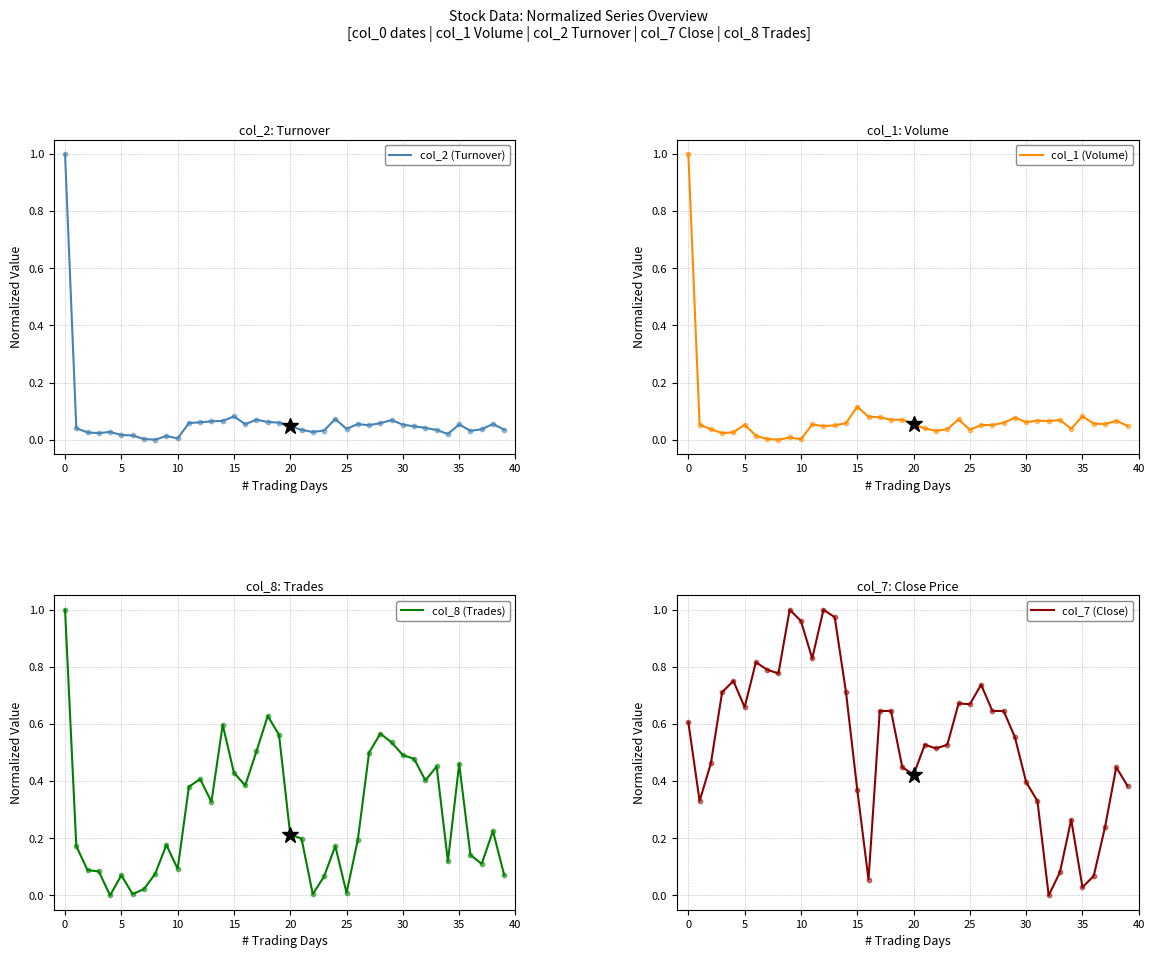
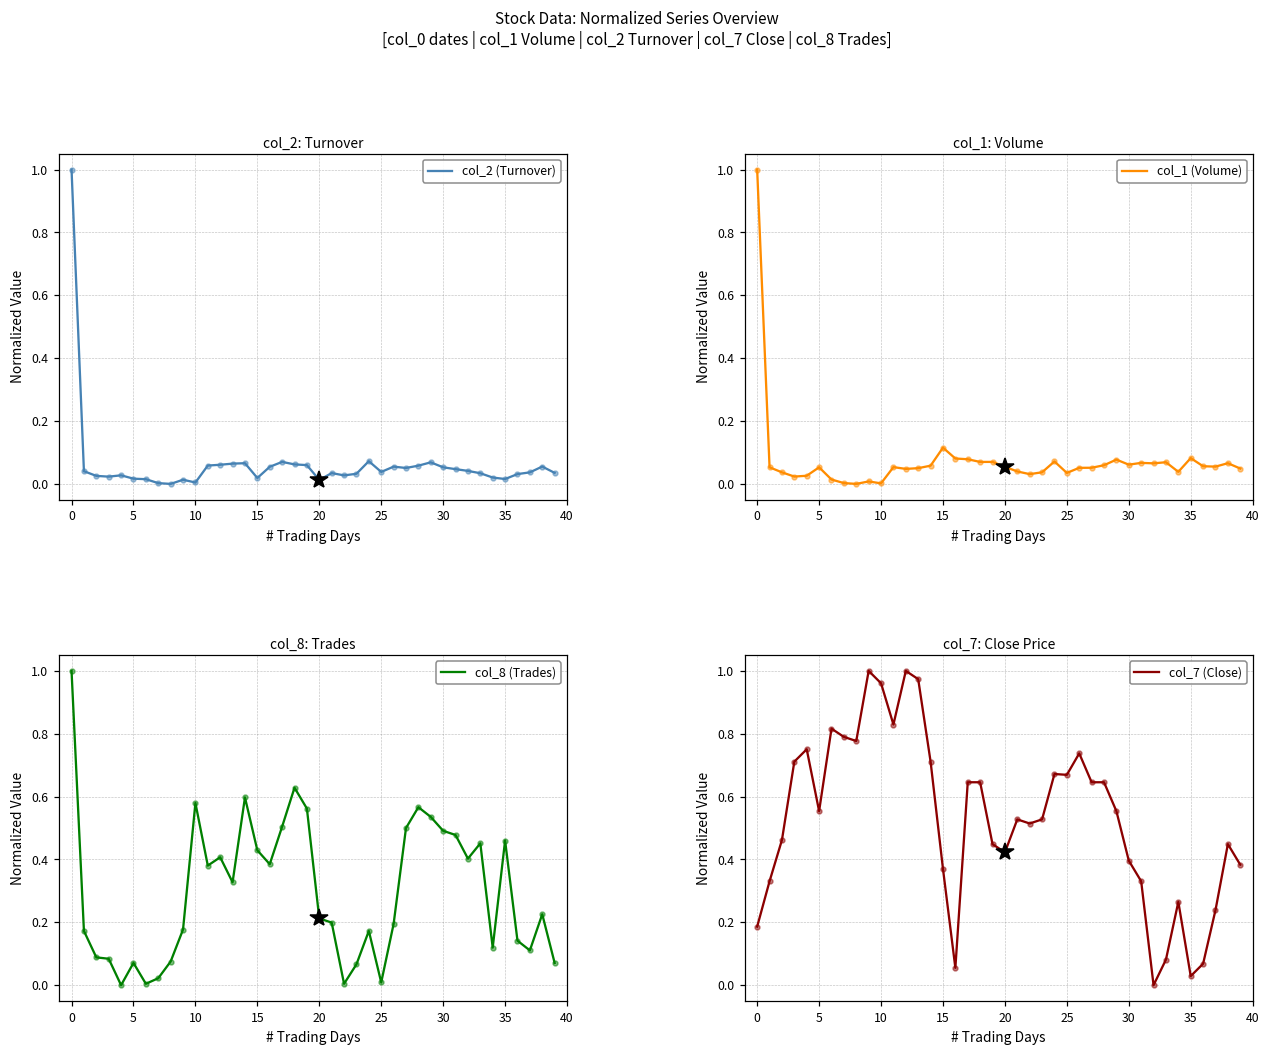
  {
    "col_2: Turnover": {
      "col_2 (Turnover)": {
        "0": 1.00,
        "5": 0.02,
        "10": 0.00,
-       "15": 0.08,
-       "20": 0.05,
+       "15": 0.02,
+       "20": 0.01,
        "25": 0.04,
        "30": 0.05,
-       "35": 0.05
+       "35": 0.02
      }
    },
    "col_1: Volume": {
      "col_1 (Volume)": {
        "0": 1.00,
        "5": 0.05,
        "10": 0.00,
        "15": 0.12,
        "25": 0.03,
        "30": 0.06,
        "35": 0.08
      }
    },
    "col_8: Trades": {
      "col_8 (Trades)": {
        "0": 1.00,
        "5": 0.07,
-       "10": 0.09,
+       "10": 0.58,
        "15": 0.43,
        "25": 0.01,
        "30": 0.49,
        "35": 0.46
      }
    },
    "col_7: Close Price": {
      "col_7 (Close)": {
-       "0": 0.61,
-       "5": 0.66,
+       "0": 0.19,
+       "5": 0.55,
        "10": 0.96,
        "15": 0.37,
        "25": 0.67,
        "30": 0.40,
        "35": 0.03
      }
    }
  }
